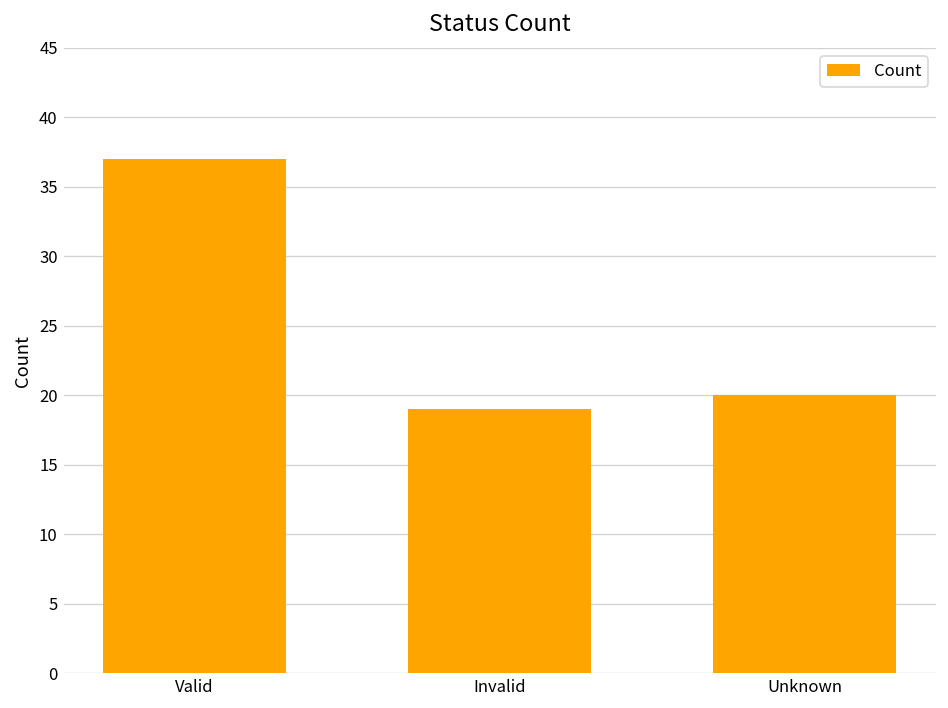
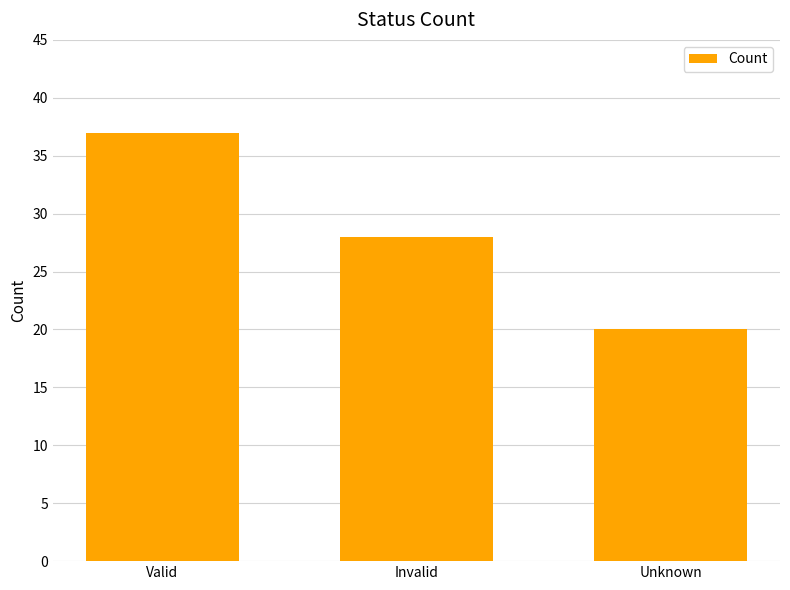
  {
    "Valid": 37,
-   "Invalid": 19,
+   "Invalid": 28,
    "Unknown": 20
  }
